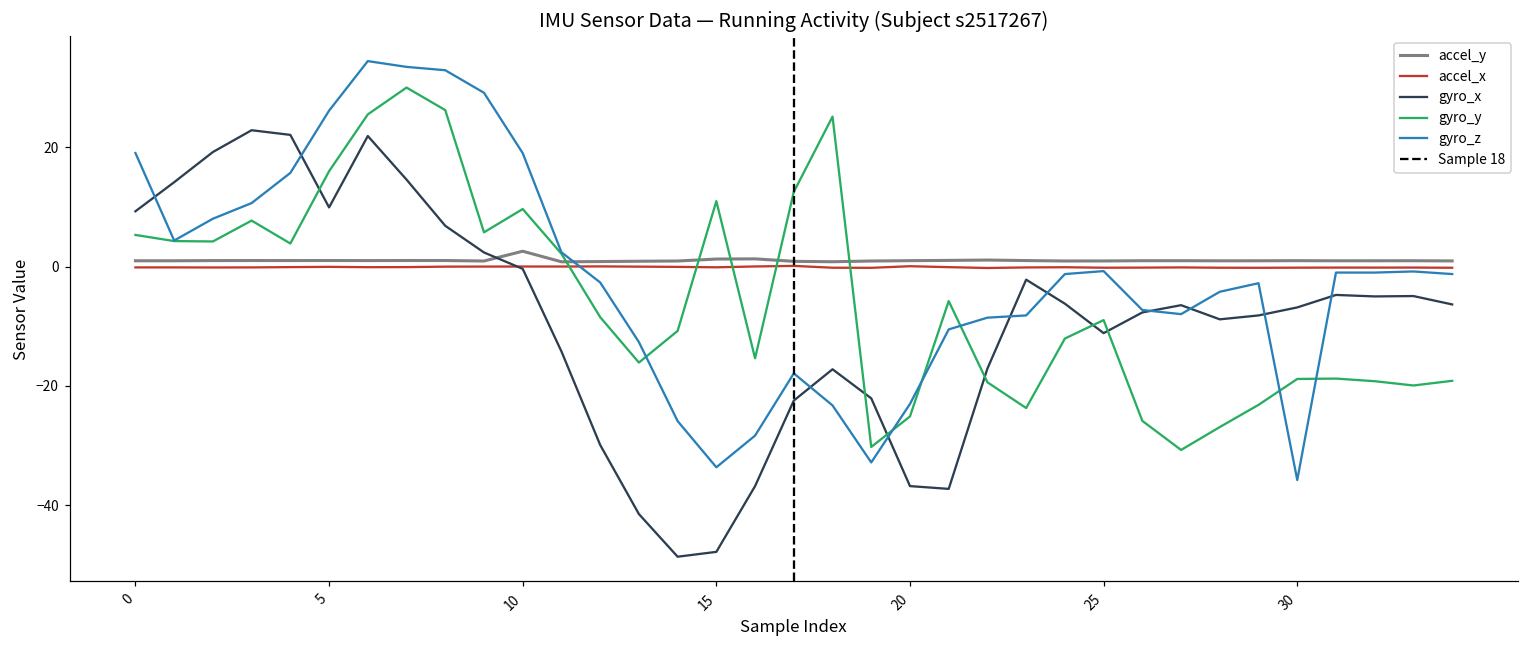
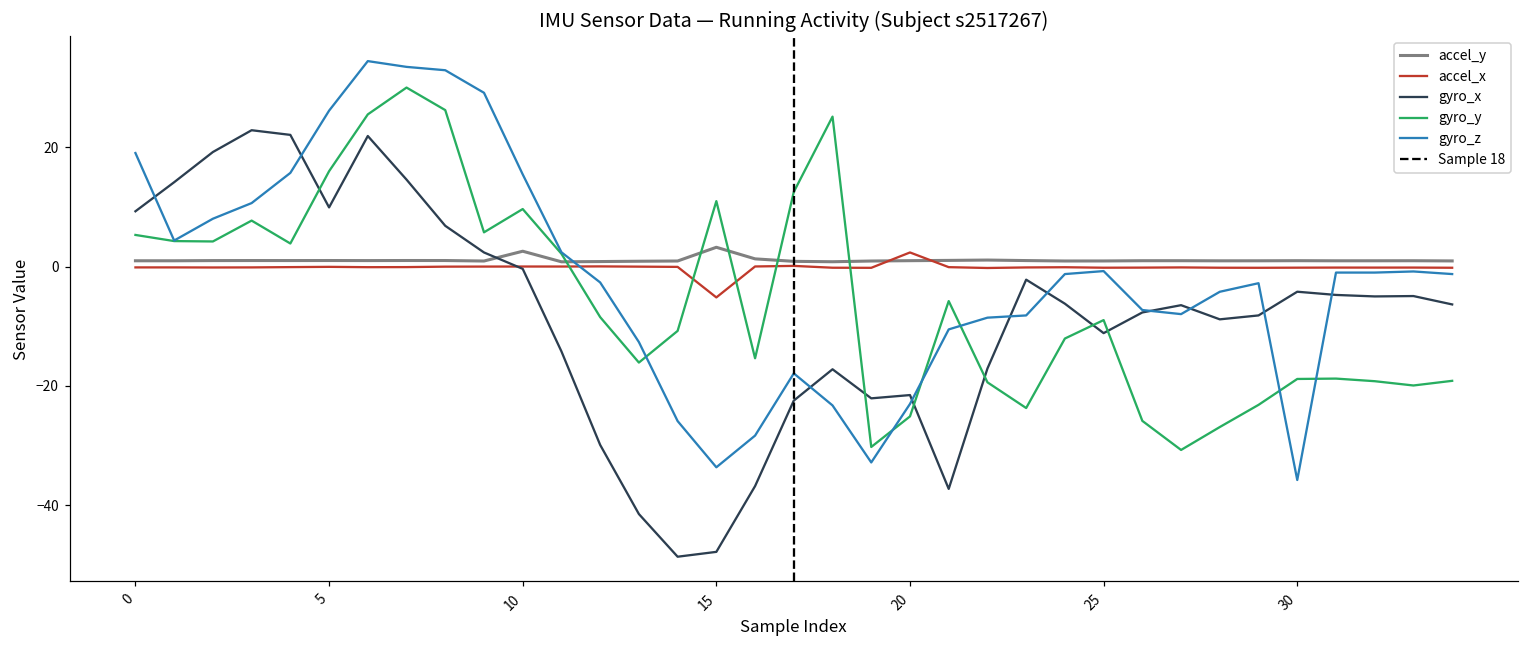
  {
    "accel_y": {
      "0": 1,
      "5": 1,
      "10": 3,
-     "15": 1,
+     "15": 3,
      "20": 1,
      "25": 1,
      "30": 1
    },
    "accel_x": {
      "0": 0,
      "5": 0,
-     "15": 0,
-     "20": 0,
+     "15": -5,
+     "20": 2,
      "25": 0,
      "30": 0
    },
    "gyro_x": {
      "0": 9,
      "5": 10,
      "15": -48,
-     "20": -37,
+     "20": -22,
      "25": -11,
-     "30": -7
+     "30": -4
    },
    "gyro_y": {
      "0": 5,
      "5": 16,
      "10": 10,
      "15": 11,
      "20": -25,
      "25": -9,
      "30": -19
    },
    "gyro_z": {
      "0": 19,
      "5": 26,
-     "10": 19,
+     "10": 15,
      "15": -34,
      "20": -23,
      "25": -1,
      "30": -36
    }
  }
